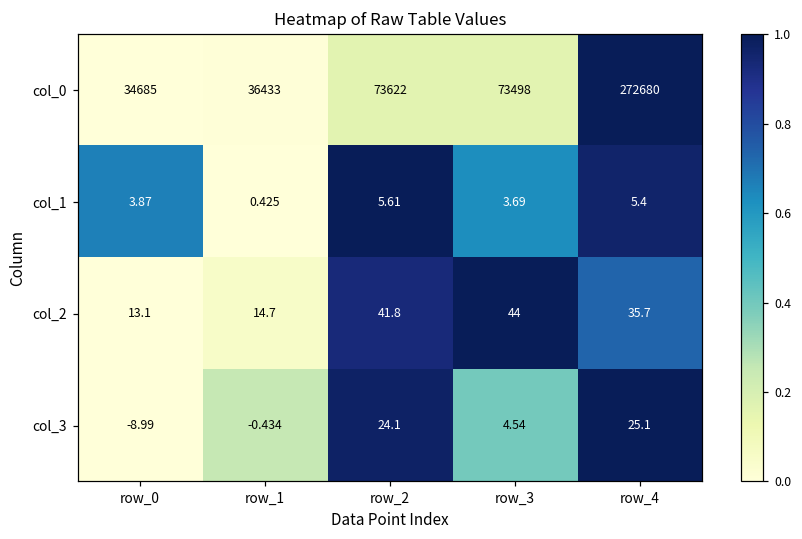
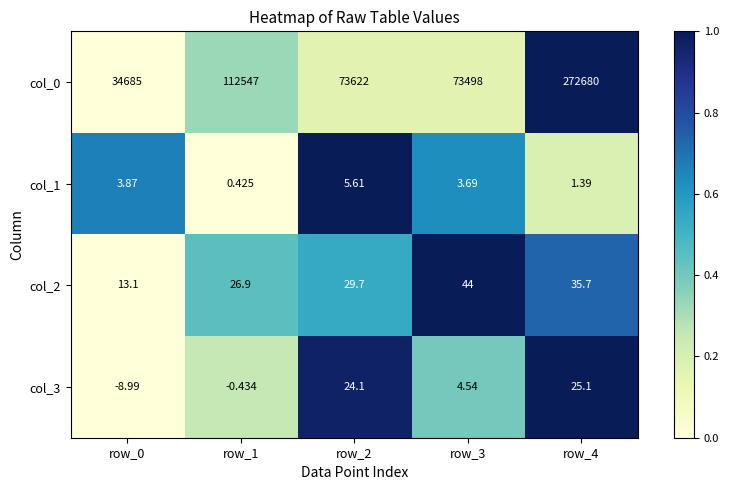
  {
    "col_0": {
      "row_0": 34685,
-     "row_1": 36433,
+     "row_1": 112547,
      "row_2": 73622,
      "row_3": 73498,
      "row_4": 272680
    },
    "col_1": {
      "row_0": 3.87,
      "row_1": 0.425,
      "row_2": 5.61,
      "row_3": 3.69,
-     "row_4": 5.4
+     "row_4": 1.39
    },
    "col_2": {
      "row_0": 13.1,
-     "row_1": 14.7,
-     "row_2": 41.8,
+     "row_1": 26.9,
+     "row_2": 29.7,
      "row_3": 44,
      "row_4": 35.7
    },
    "col_3": {
      "row_0": -8.99,
      "row_1": -0.434,
      "row_2": 24.1,
      "row_3": 4.54,
      "row_4": 25.1
    }
  }
